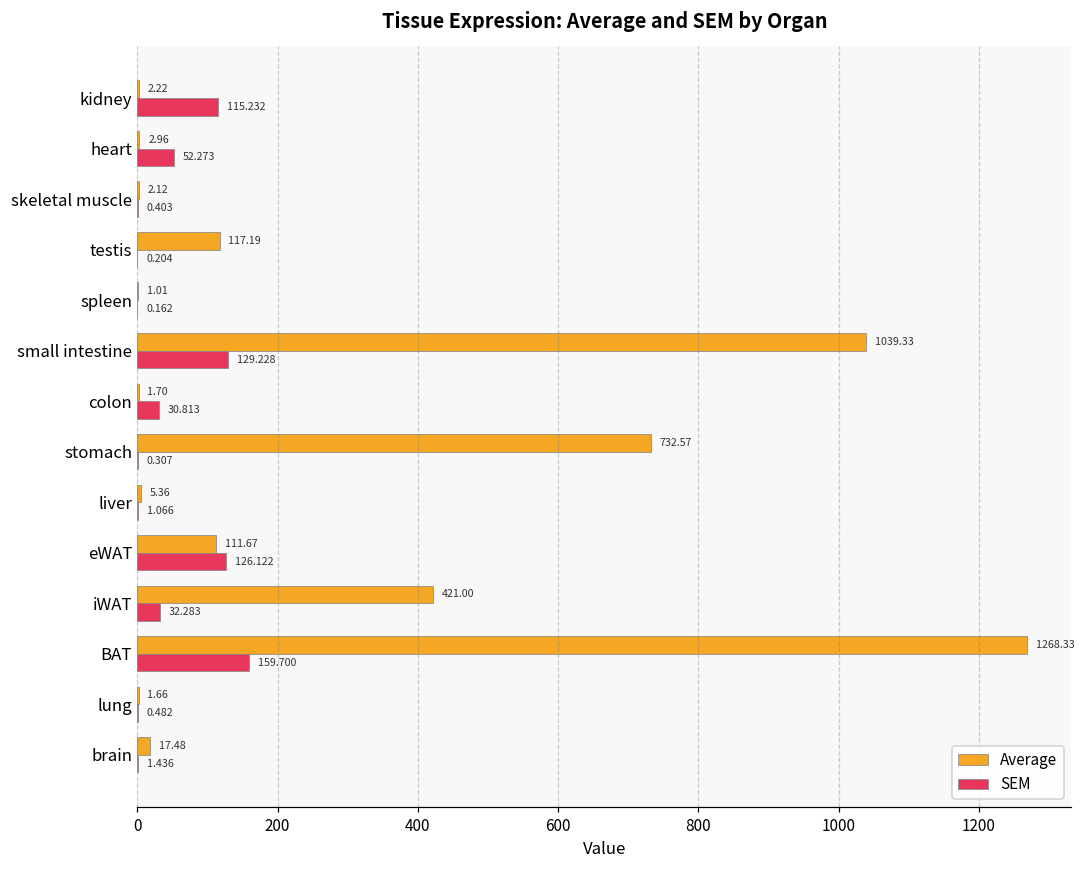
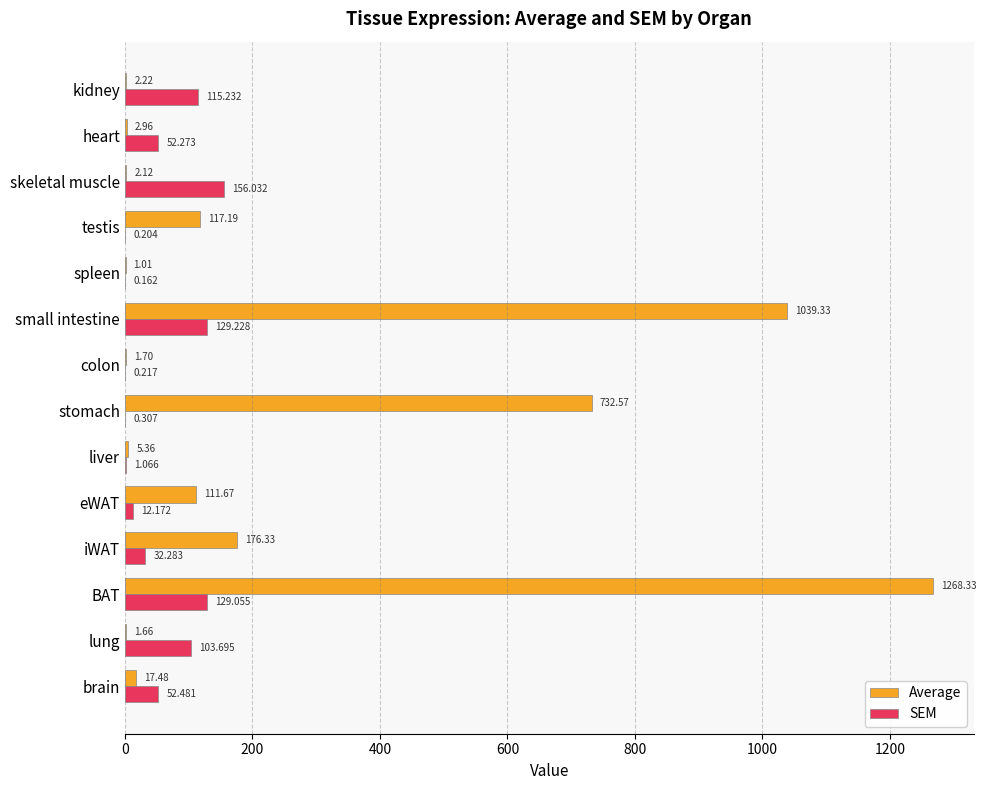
  {
    "Average": {
      "kidney": 2.22,
      "heart": 2.96,
      "skeletal muscle": 2.12,
      "testis": 117.19,
      "spleen": 1.01,
      "small intestine": 1039.33,
      "colon": 1.70,
      "stomach": 732.57,
      "liver": 5.36,
      "eWAT": 111.67,
-     "iWAT": 421.00,
+     "iWAT": 176.33,
      "BAT": 1268.33,
      "lung": 1.66,
      "brain": 17.48
    },
    "SEM": {
      "kidney": 115.232,
      "heart": 52.273,
-     "skeletal muscle": 0.403,
+     "skeletal muscle": 156.032,
      "testis": 0.204,
      "spleen": 0.162,
      "small intestine": 129.228,
-     "colon": 30.813,
+     "colon": 0.217,
      "stomach": 0.307,
      "liver": 1.066,
-     "eWAT": 126.122,
+     "eWAT": 12.172,
      "iWAT": 32.283,
-     "BAT": 159.700,
-     "lung": 0.482,
-     "brain": 1.436
+     "BAT": 129.055,
+     "lung": 103.695,
+     "brain": 52.481
    }
  }
